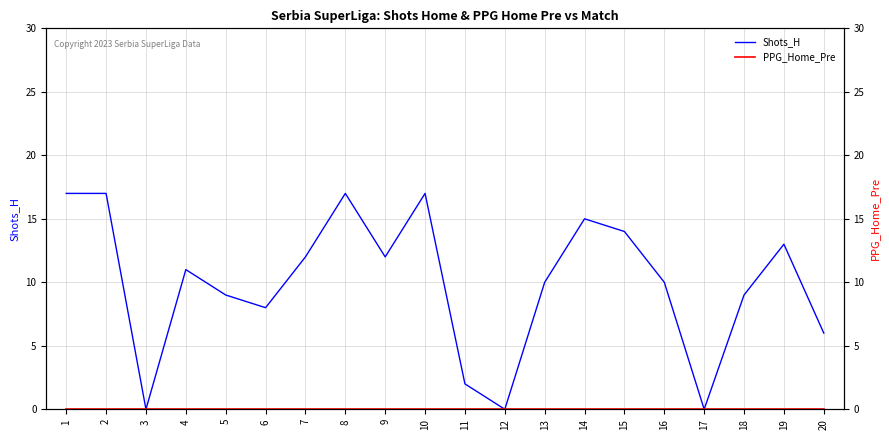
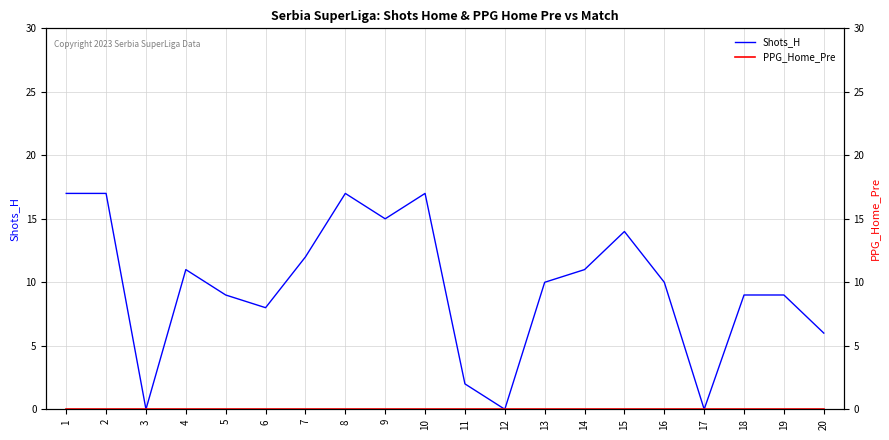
  {
    "Shots_H": {
      "1": 17,
      "2": 17,
      "4": 11,
      "5": 9,
      "6": 8,
      "7": 12,
      "8": 17,
-     "9": 12,
+     "9": 15,
      "10": 17,
      "11": 2,
      "13": 10,
-     "14": 15,
+     "14": 11,
      "15": 14,
      "16": 10,
      "18": 9,
-     "19": 13,
+     "19": 9,
      "20": 6
    },
    "PPG_Home_Pre": {
      "1": 0,
      "2": 0,
      "4": 0,
      "5": 0,
      "6": 0,
      "7": 0,
      "8": 0,
      "9": 0,
      "10": 0,
      "11": 0,
      "13": 0,
      "14": 0,
      "15": 0,
      "16": 0,
      "18": 0,
      "19": 0,
      "20": 0
    }
  }
